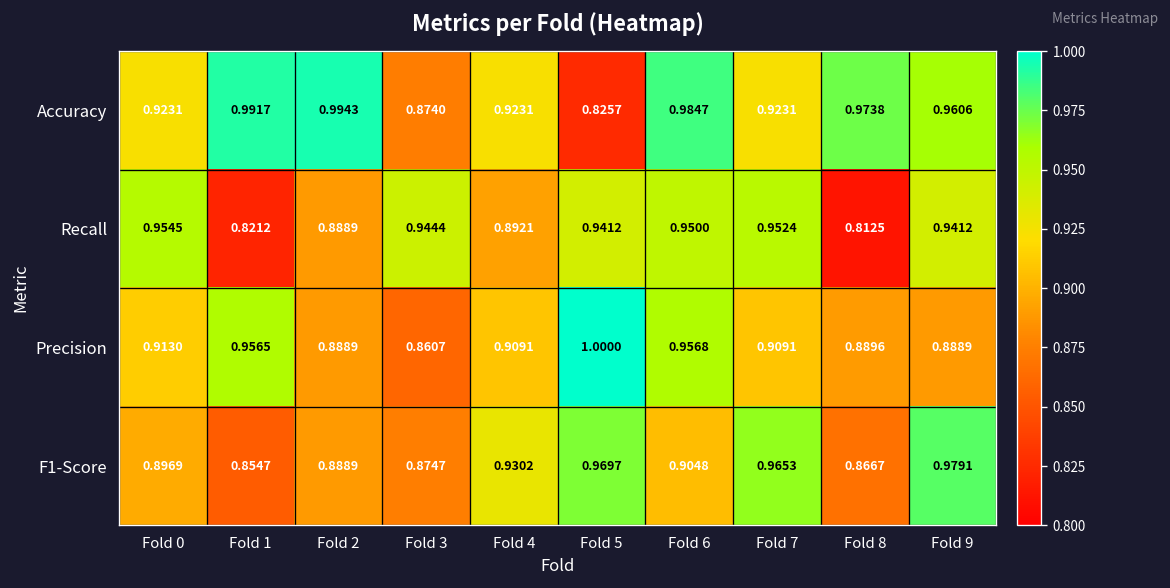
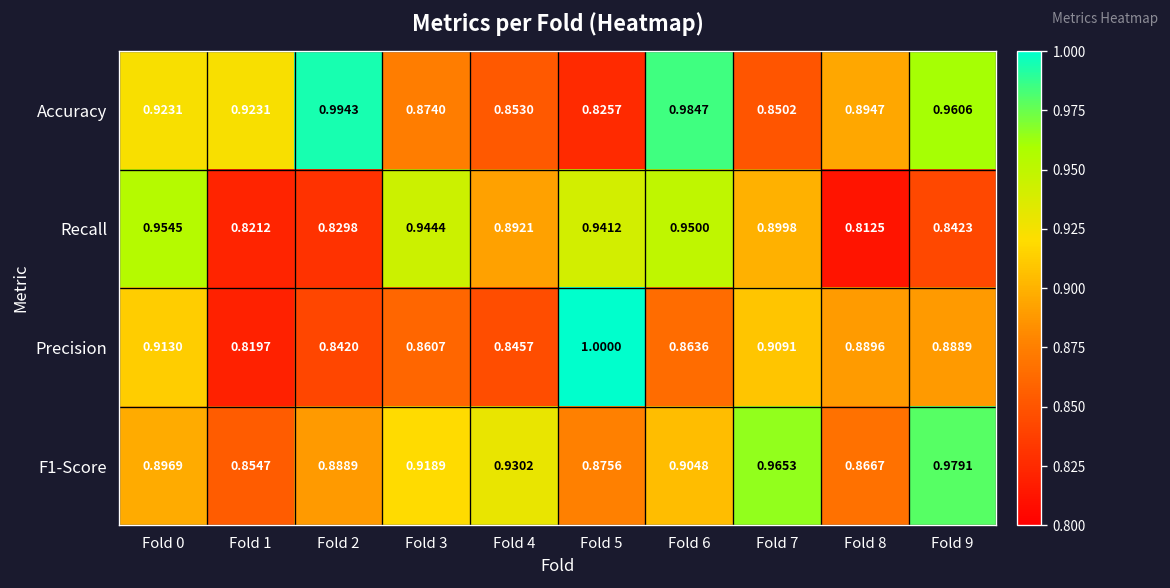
  {
    "Accuracy": {
      "Fold 0": 0.9231,
-     "Fold 1": 0.9917,
+     "Fold 1": 0.9231,
      "Fold 2": 0.9943,
      "Fold 3": 0.8740,
-     "Fold 4": 0.9231,
+     "Fold 4": 0.8530,
      "Fold 5": 0.8257,
      "Fold 6": 0.9847,
-     "Fold 7": 0.9231,
-     "Fold 8": 0.9738,
+     "Fold 7": 0.8502,
+     "Fold 8": 0.8947,
      "Fold 9": 0.9606
    },
    "Recall": {
      "Fold 0": 0.9545,
      "Fold 1": 0.8212,
-     "Fold 2": 0.8889,
+     "Fold 2": 0.8298,
      "Fold 3": 0.9444,
      "Fold 4": 0.8921,
      "Fold 5": 0.9412,
      "Fold 6": 0.9500,
-     "Fold 7": 0.9524,
+     "Fold 7": 0.8998,
      "Fold 8": 0.8125,
-     "Fold 9": 0.9412
+     "Fold 9": 0.8423
    },
    "Precision": {
      "Fold 0": 0.9130,
-     "Fold 1": 0.9565,
-     "Fold 2": 0.8889,
+     "Fold 1": 0.8197,
+     "Fold 2": 0.8420,
      "Fold 3": 0.8607,
-     "Fold 4": 0.9091,
+     "Fold 4": 0.8457,
      "Fold 5": 1.0000,
-     "Fold 6": 0.9568,
+     "Fold 6": 0.8636,
      "Fold 7": 0.9091,
      "Fold 8": 0.8896,
      "Fold 9": 0.8889
    },
    "F1-Score": {
      "Fold 0": 0.8969,
      "Fold 1": 0.8547,
      "Fold 2": 0.8889,
-     "Fold 3": 0.8747,
+     "Fold 3": 0.9189,
      "Fold 4": 0.9302,
-     "Fold 5": 0.9697,
+     "Fold 5": 0.8756,
      "Fold 6": 0.9048,
      "Fold 7": 0.9653,
      "Fold 8": 0.8667,
      "Fold 9": 0.9791
    }
  }
